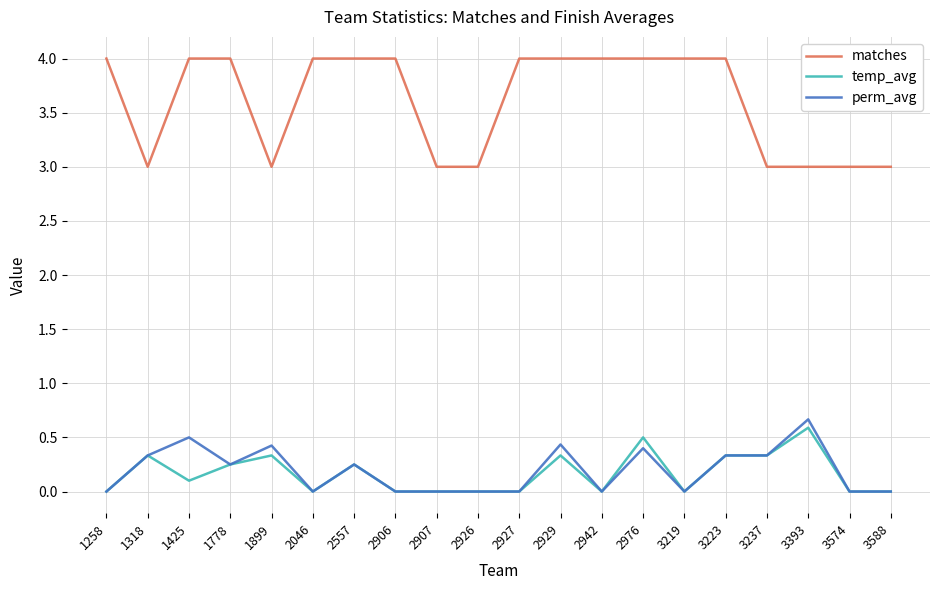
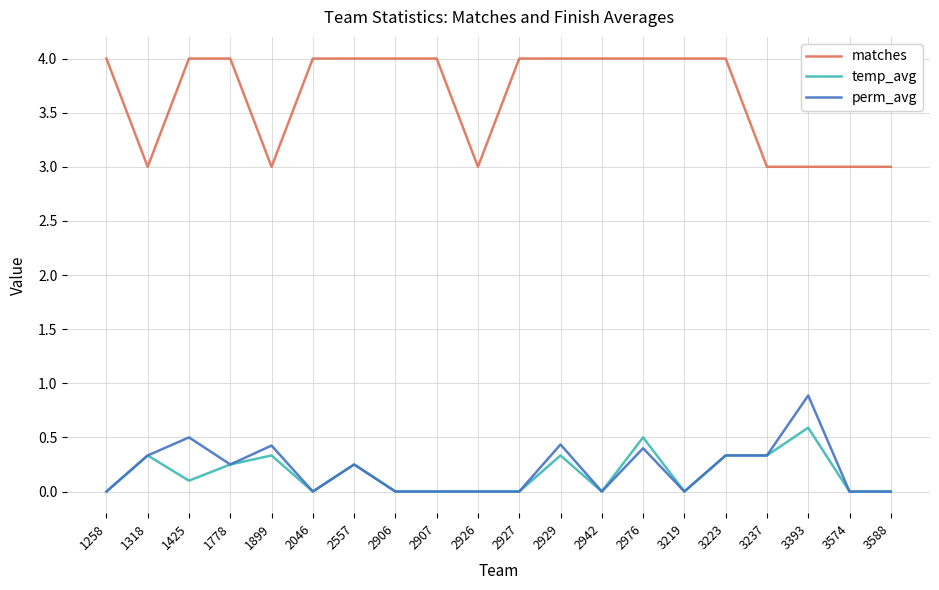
  {
    "matches": {
      "1258": 4,
      "1318": 3,
      "1425": 4,
      "1778": 4,
      "1899": 3,
      "2046": 4,
      "2557": 4,
      "2906": 4,
-     "2907": 3,
+     "2907": 4,
      "2926": 3,
      "2927": 4,
      "2929": 4,
      "2942": 4,
      "2976": 4,
      "3219": 4,
      "3223": 4,
      "3237": 3,
      "3393": 3,
      "3574": 3,
      "3588": 3
    },
    "temp_avg": {
      "1425": 0.10,
      "1899": 0.33,
      "2929": 0.33,
      "2976": 0.50,
      "3393": 0.59
    },
    "perm_avg": {
      "1425": 0.50,
      "1899": 0.42,
      "2929": 0.43,
      "2976": 0.40,
-     "3393": 0.67
+     "3393": 0.89
    }
  }
